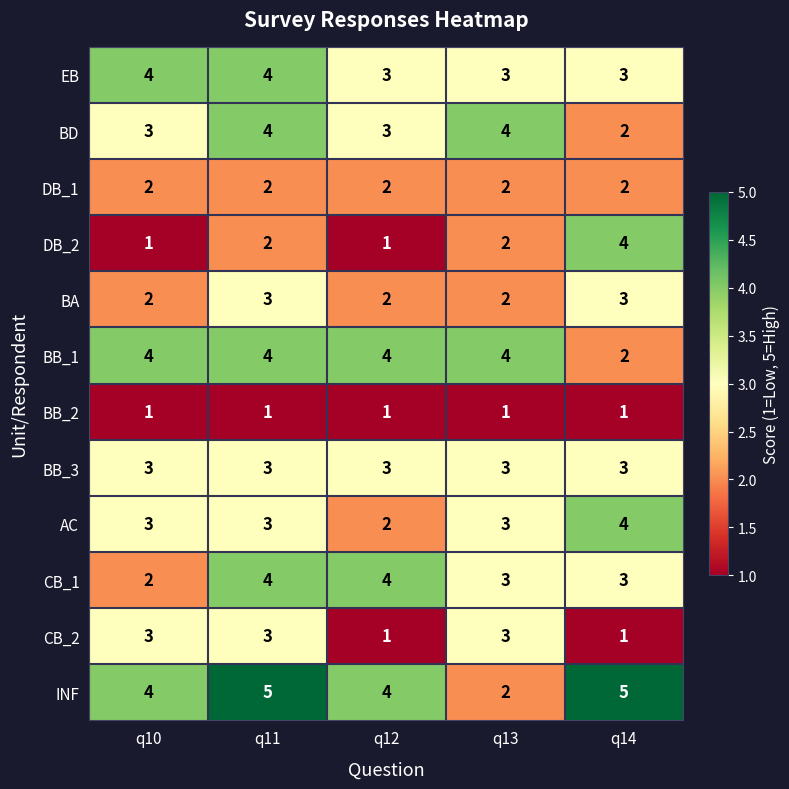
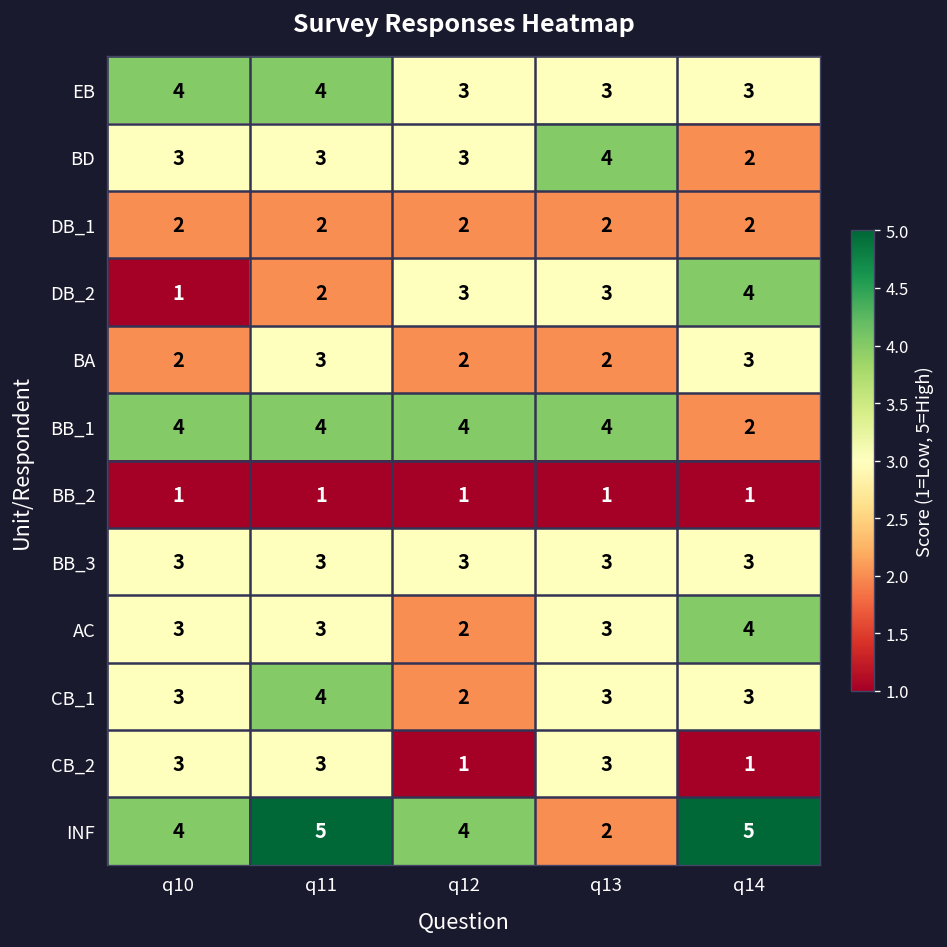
  {
    "EB": {
      "q10": 4,
      "q11": 4,
      "q12": 3,
      "q13": 3,
      "q14": 3
    },
    "BD": {
      "q10": 3,
-     "q11": 4,
+     "q11": 3,
      "q12": 3,
      "q13": 4,
      "q14": 2
    },
    "DB_1": {
      "q10": 2,
      "q11": 2,
      "q12": 2,
      "q13": 2,
      "q14": 2
    },
    "DB_2": {
      "q10": 1,
      "q11": 2,
-     "q12": 1,
-     "q13": 2,
+     "q12": 3,
+     "q13": 3,
      "q14": 4
    },
    "BA": {
      "q10": 2,
      "q11": 3,
      "q12": 2,
      "q13": 2,
      "q14": 3
    },
    "BB_1": {
      "q10": 4,
      "q11": 4,
      "q12": 4,
      "q13": 4,
      "q14": 2
    },
    "BB_2": {
      "q10": 1,
      "q11": 1,
      "q12": 1,
      "q13": 1,
      "q14": 1
    },
    "BB_3": {
      "q10": 3,
      "q11": 3,
      "q12": 3,
      "q13": 3,
      "q14": 3
    },
    "AC": {
      "q10": 3,
      "q11": 3,
      "q12": 2,
      "q13": 3,
      "q14": 4
    },
    "CB_1": {
-     "q10": 2,
+     "q10": 3,
      "q11": 4,
-     "q12": 4,
+     "q12": 2,
      "q13": 3,
      "q14": 3
    },
    "CB_2": {
      "q10": 3,
      "q11": 3,
      "q12": 1,
      "q13": 3,
      "q14": 1
    },
    "INF": {
      "q10": 4,
      "q11": 5,
      "q12": 4,
      "q13": 2,
      "q14": 5
    }
  }
